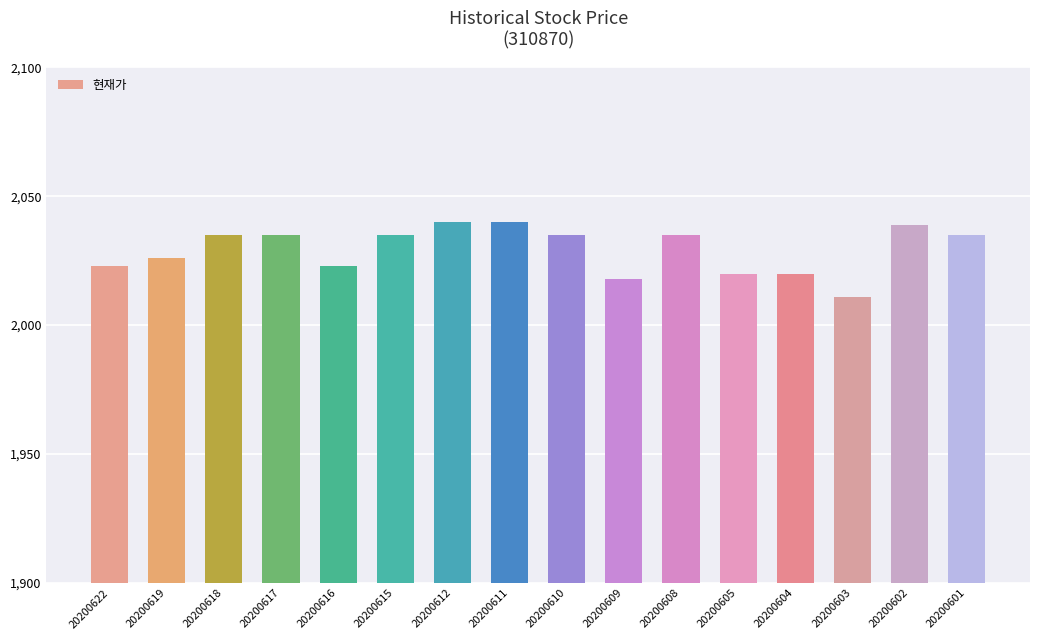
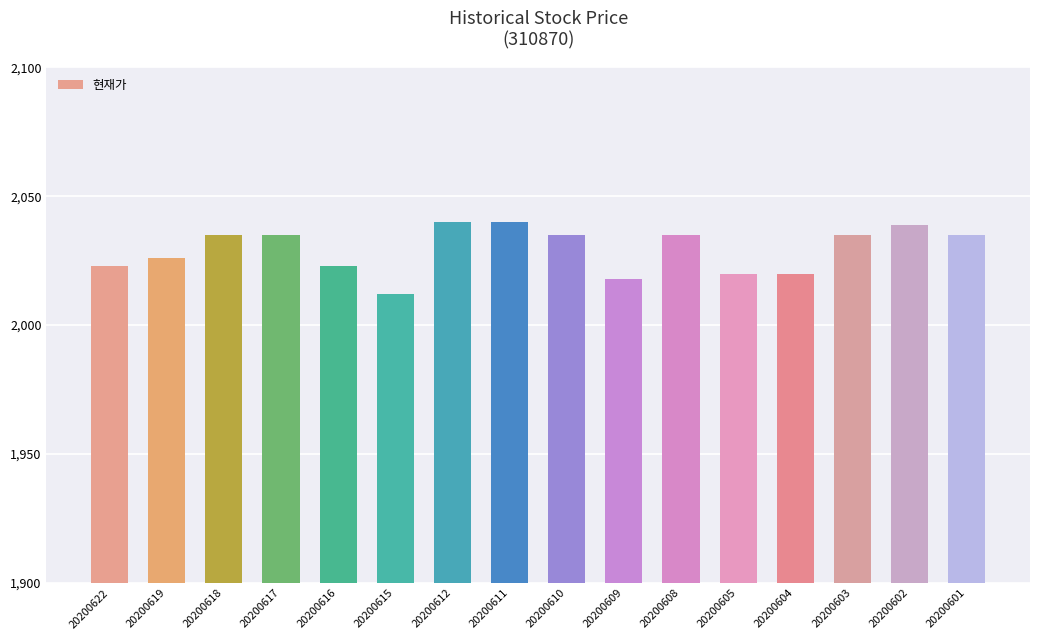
  {
    "20200622": "2,023",
    "20200619": "2,026",
    "20200618": "2,035",
    "20200617": "2,035",
    "20200616": "2,023",
-   "20200615": "2,035",
+   "20200615": "2,012",
    "20200612": "2,040",
    "20200611": "2,040",
    "20200610": "2,035",
    "20200609": "2,018",
    "20200608": "2,035",
    "20200605": "2,020",
    "20200604": "2,020",
-   "20200603": "2,011",
+   "20200603": "2,035",
    "20200602": "2,039",
    "20200601": "2,035"
  }
